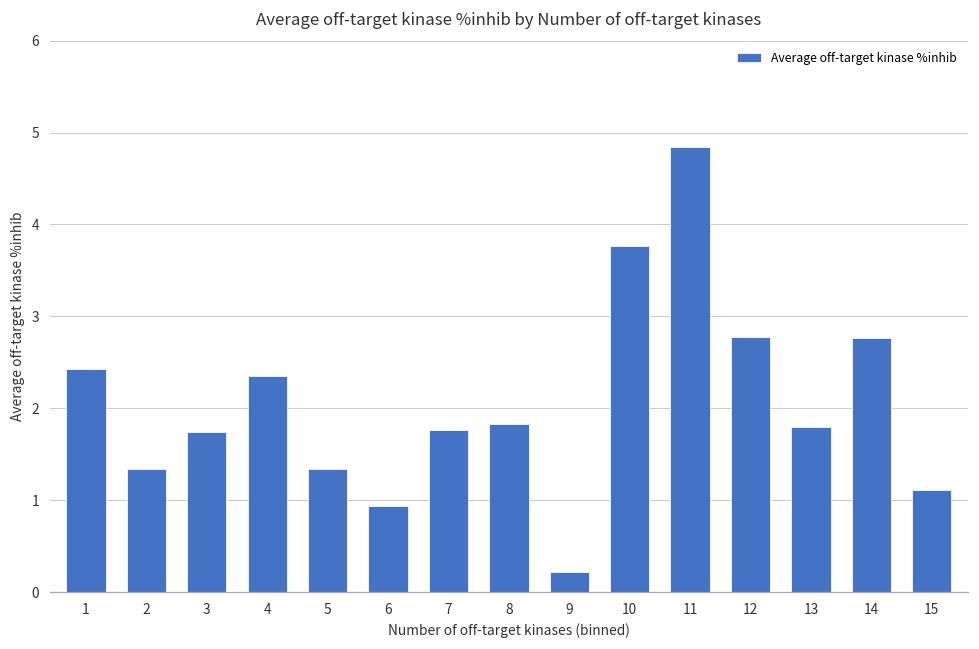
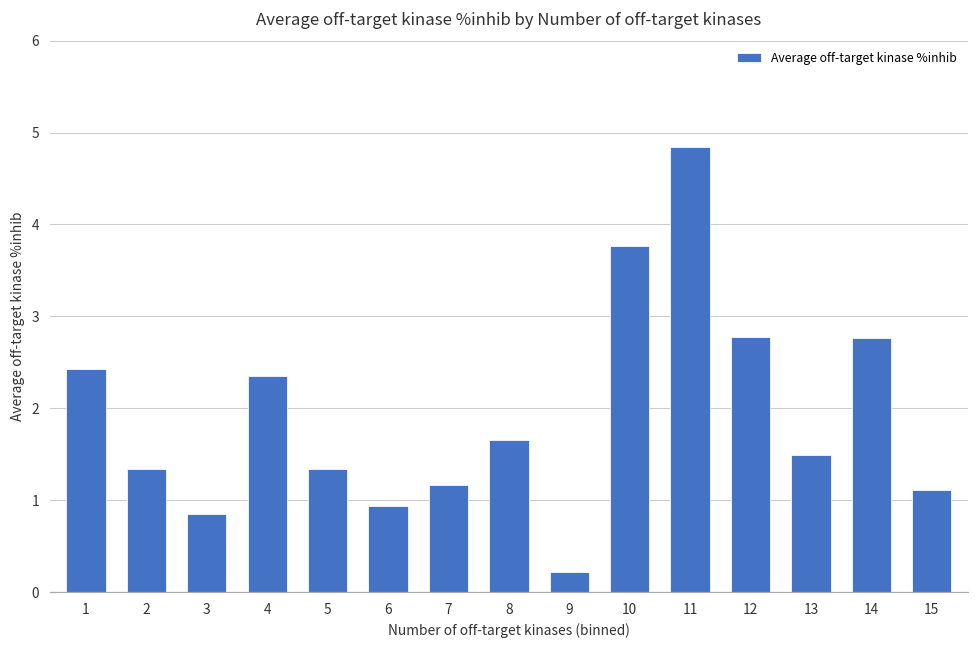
  {
    "1": 2.4,
    "2": 1.3,
-   "3": 1.7,
+   "3": 0.9,
    "4": 2.4,
    "5": 1.3,
    "6": 0.9,
-   "7": 1.8,
-   "8": 1.8,
+   "7": 1.2,
+   "8": 1.7,
    "9": 0.2,
    "10": 3.8,
    "11": 4.8,
    "12": 2.8,
-   "13": 1.8,
+   "13": 1.5,
    "14": 2.8,
    "15": 1.1
  }
